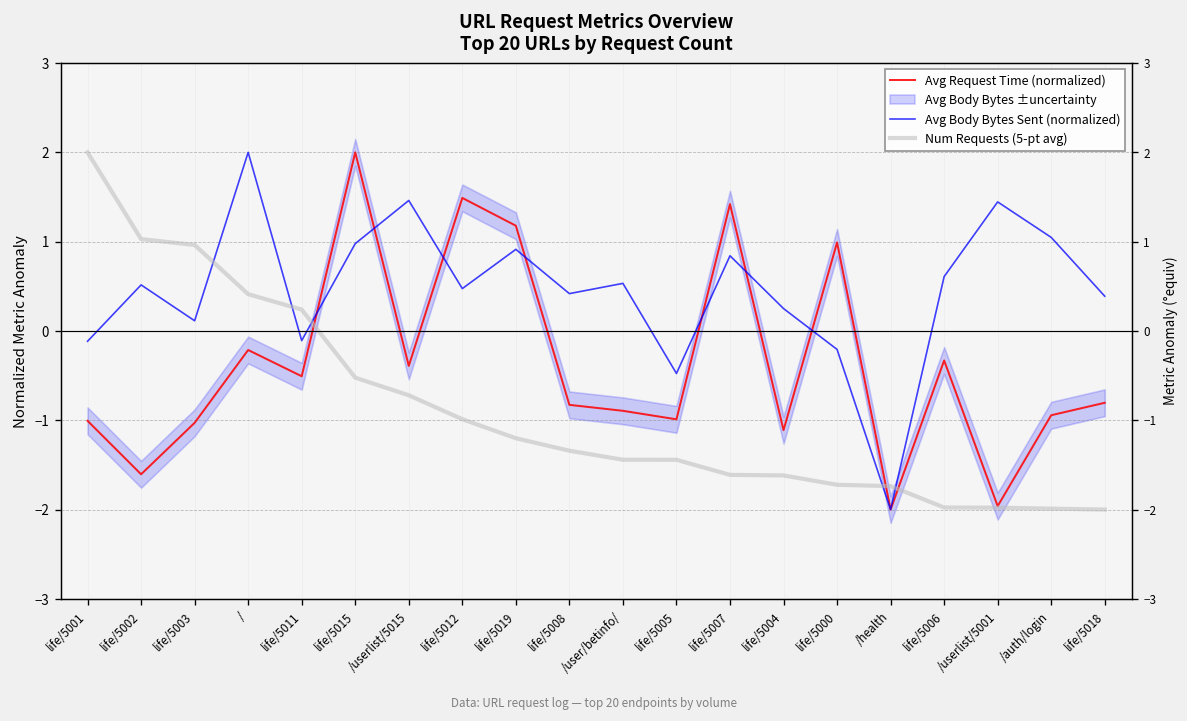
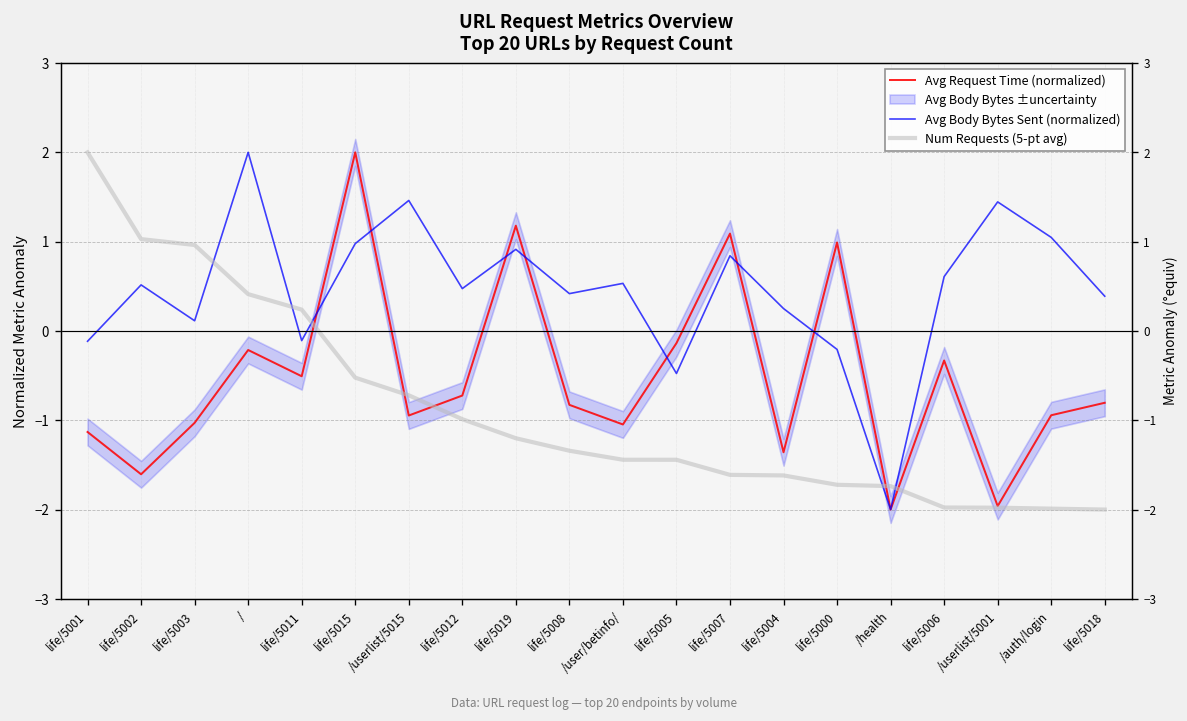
  {
    "Avg Request Time (normalized)": {
-     "life/5001": -1.0,
+     "life/5001": -1.1,
      "life/5002": -1.6,
      "life/5003": -1.0,
      "/": -0.2,
      "life/5011": -0.5,
      "life/5015": 2.0,
-     "/userlist/5015": -0.4,
-     "life/5012": 1.5,
+     "/userlist/5015": -0.9,
+     "life/5012": -0.7,
      "life/5019": 1.2,
      "life/5008": -0.8,
-     "/user/betinfo/": -0.9,
-     "life/5005": -1.0,
-     "life/5007": 1.4,
-     "life/5004": -1.1,
+     "/user/betinfo/": -1.0,
+     "life/5005": -0.1,
+     "life/5007": 1.1,
+     "life/5004": -1.4,
      "life/5000": 1.0,
      "life/5006": -0.3,
      "/auth/login": -0.9,
      "life/5018": -0.8
    }
  }
